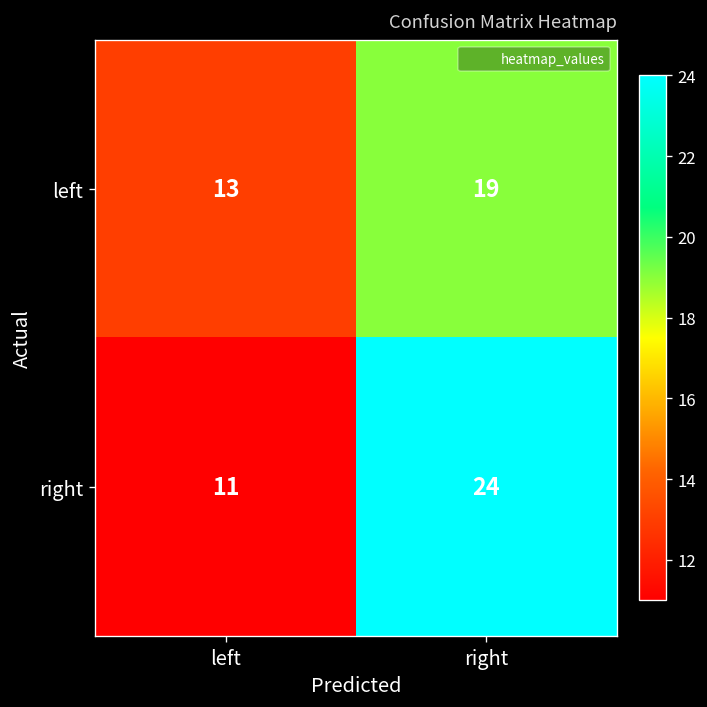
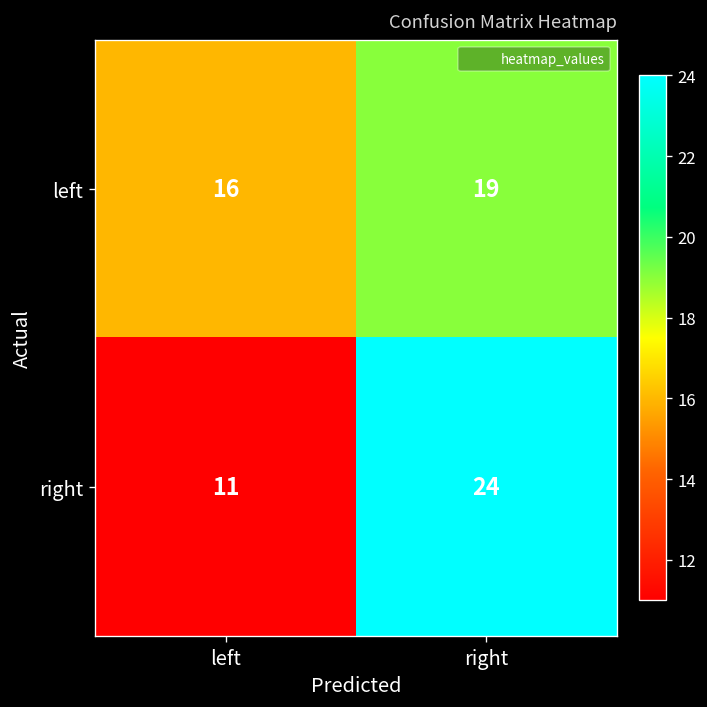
  {
    "left": {
-     "left": 13,
+     "left": 16,
      "right": 19
    },
    "right": {
      "left": 11,
      "right": 24
    }
  }
